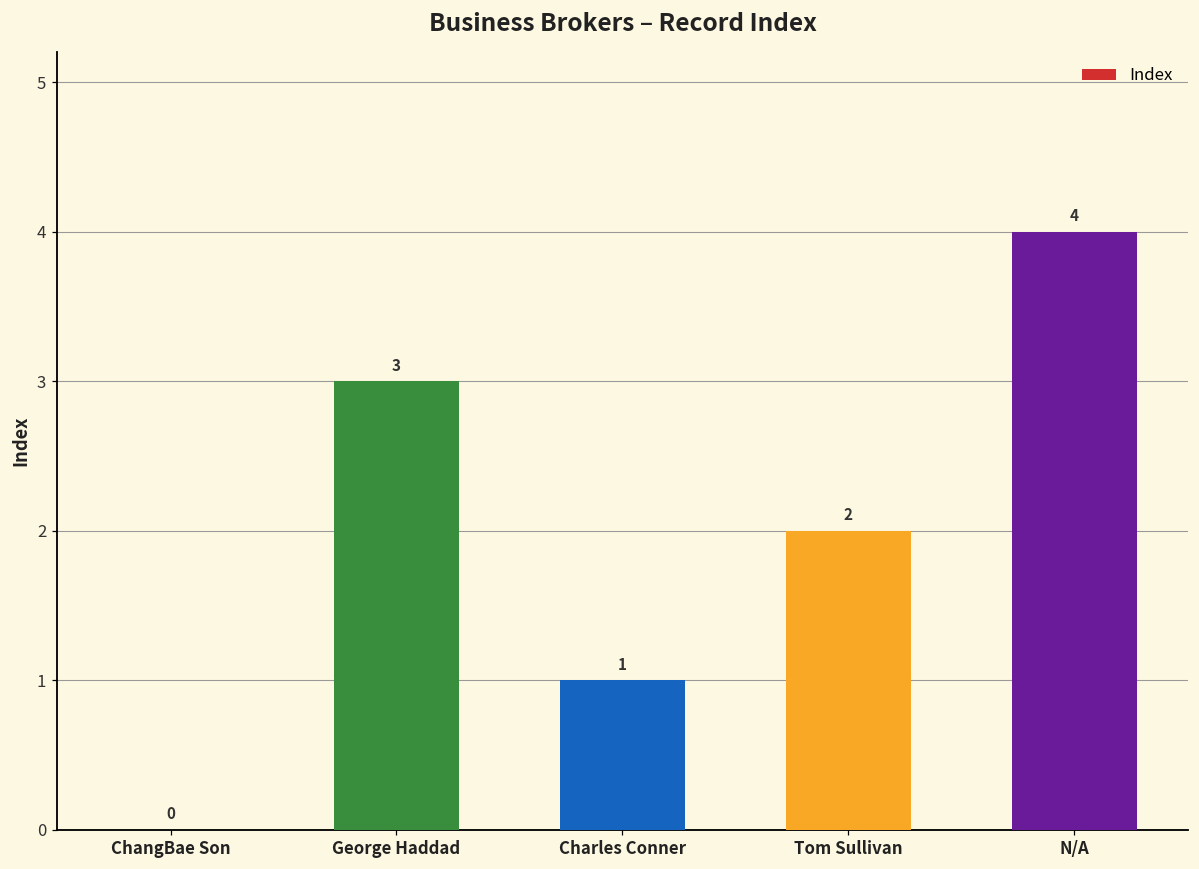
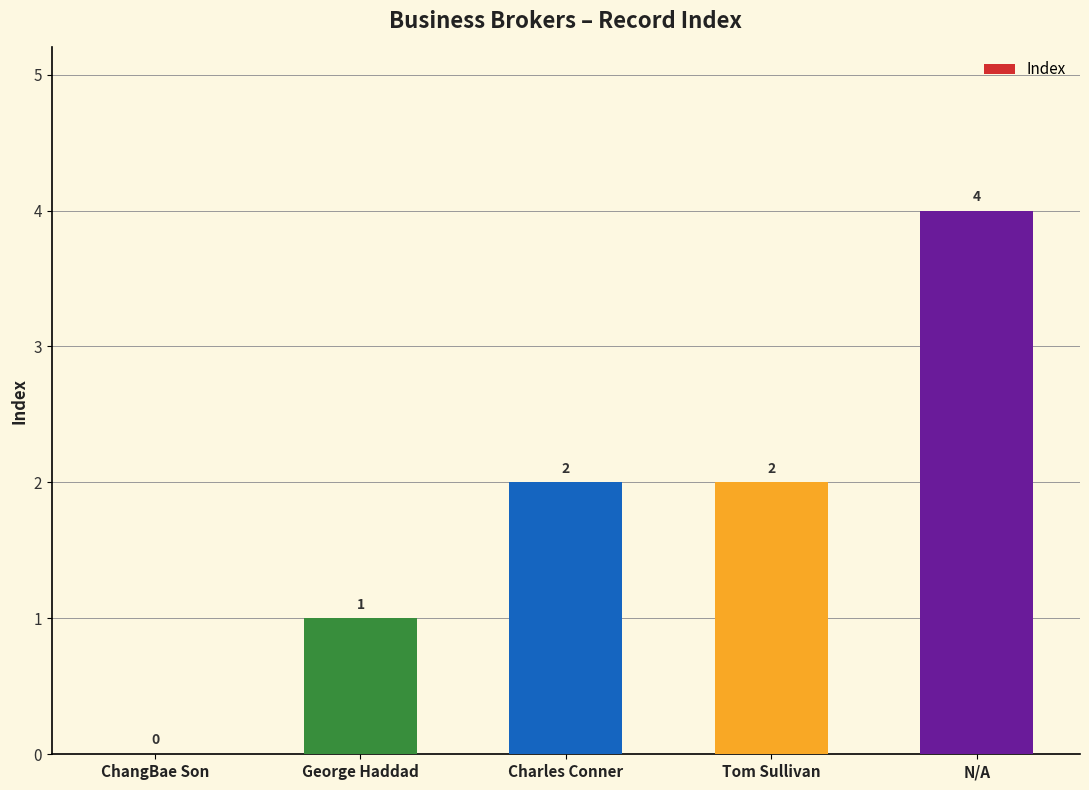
  {
    "ChangBae Son": 0,
-   "George Haddad": 3,
-   "Charles Conner": 1,
+   "George Haddad": 1,
+   "Charles Conner": 2,
    "Tom Sullivan": 2,
    "N/A": 4
  }
